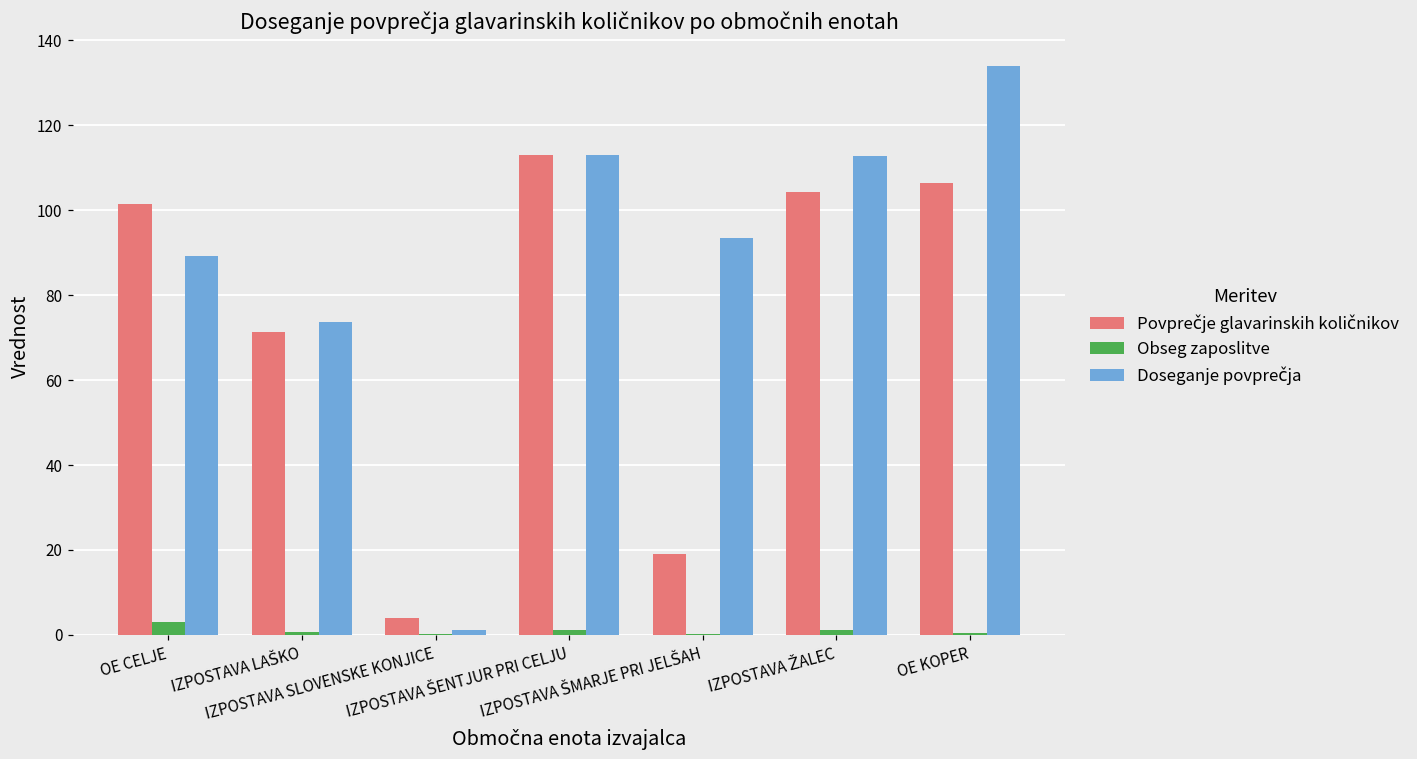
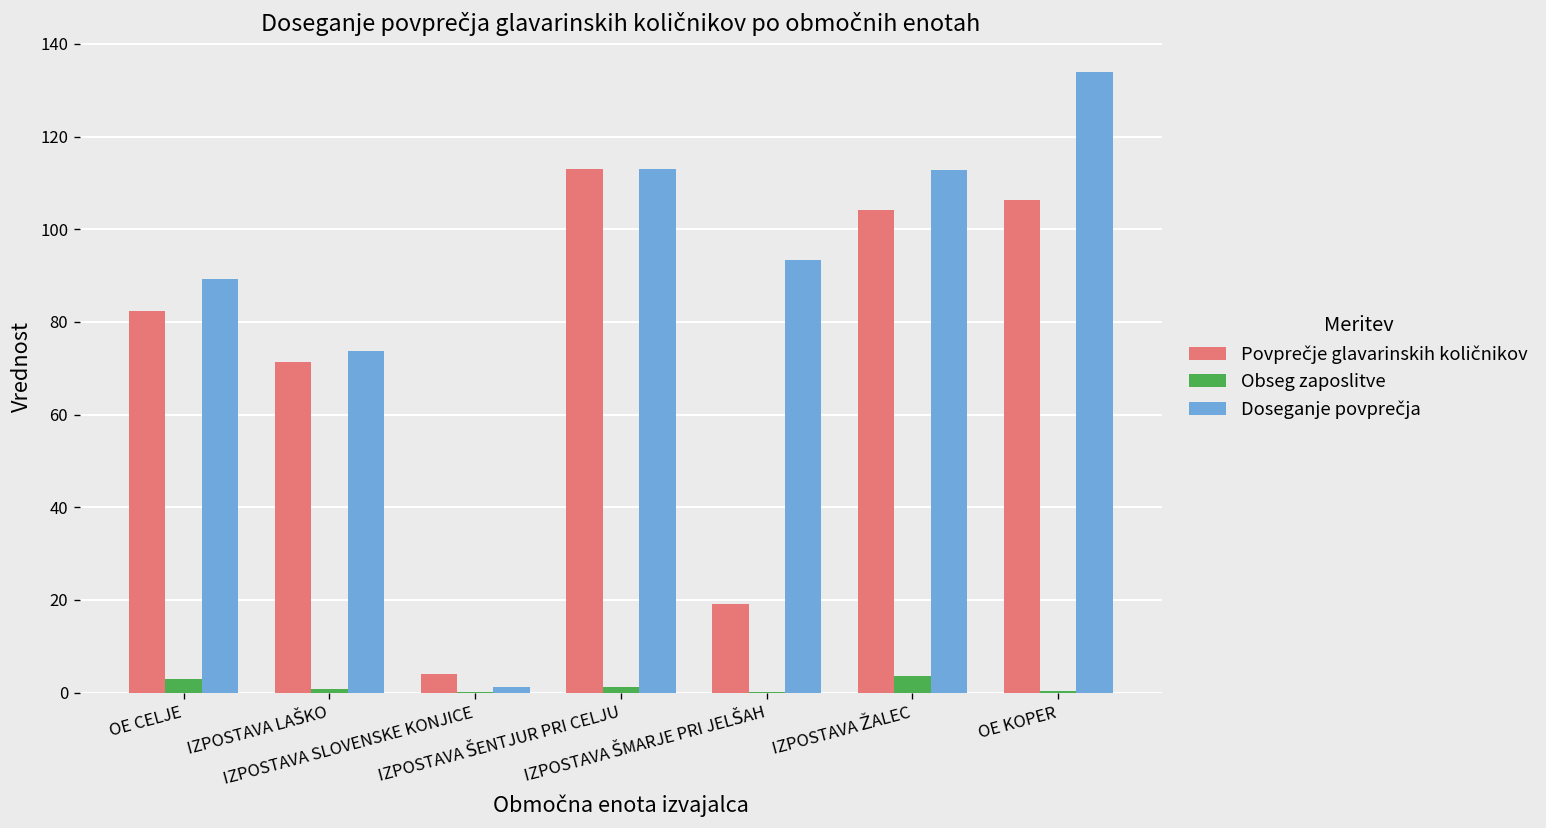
  {
    "Povprečje glavarinskih količnikov": {
-     "OE CELJE": 101,
+     "OE CELJE": 82,
      "IZPOSTAVA LAŠKO": 71,
      "IZPOSTAVA SLOVENSKE KONJICE": 4,
      "IZPOSTAVA ŠENTJUR PRI CELJU": 113,
      "IZPOSTAVA ŠMARJE PRI JELŠAH": 19,
      "IZPOSTAVA ŽALEC": 104,
      "OE KOPER": 106
    },
    "Obseg zaposlitve": {
      "OE CELJE": 3,
      "IZPOSTAVA LAŠKO": 1,
      "IZPOSTAVA ŠENTJUR PRI CELJU": 1,
-     "IZPOSTAVA ŽALEC": 1
+     "IZPOSTAVA ŽALEC": 4
    },
    "Doseganje povprečja": {
      "OE CELJE": 89,
      "IZPOSTAVA LAŠKO": 74,
      "IZPOSTAVA SLOVENSKE KONJICE": 1,
      "IZPOSTAVA ŠENTJUR PRI CELJU": 113,
      "IZPOSTAVA ŠMARJE PRI JELŠAH": 93,
      "IZPOSTAVA ŽALEC": 113,
      "OE KOPER": 134
    }
  }
